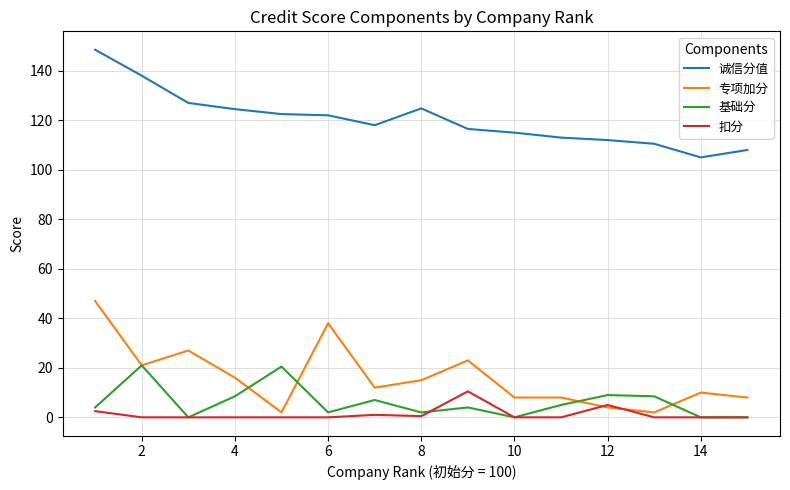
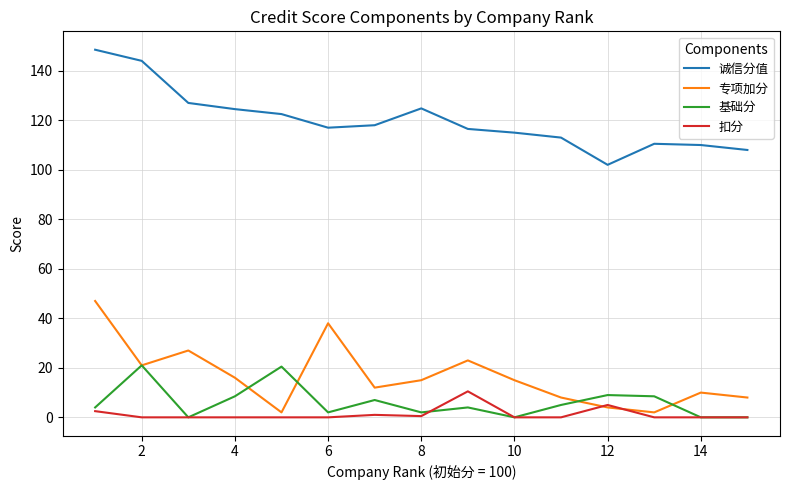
  {
    "诚信分值": {
-     "2": 138,
+     "2": 144,
      "4": 125,
-     "6": 122,
+     "6": 117,
      "8": 125,
      "10": 115,
-     "12": 112,
-     "14": 105
+     "12": 102,
+     "14": 110
    },
    "专项加分": {
      "4": 16,
      "6": 38,
      "8": 15,
-     "10": 8,
+     "10": 15,
      "14": 10
    },
    "基础分": {
      "4": 9,
      "6": 2,
      "8": 2,
      "12": 9
    },
    "扣分": {
      "2": 0,
      "4": 0,
      "6": 0,
      "8": 1
    }
  }
